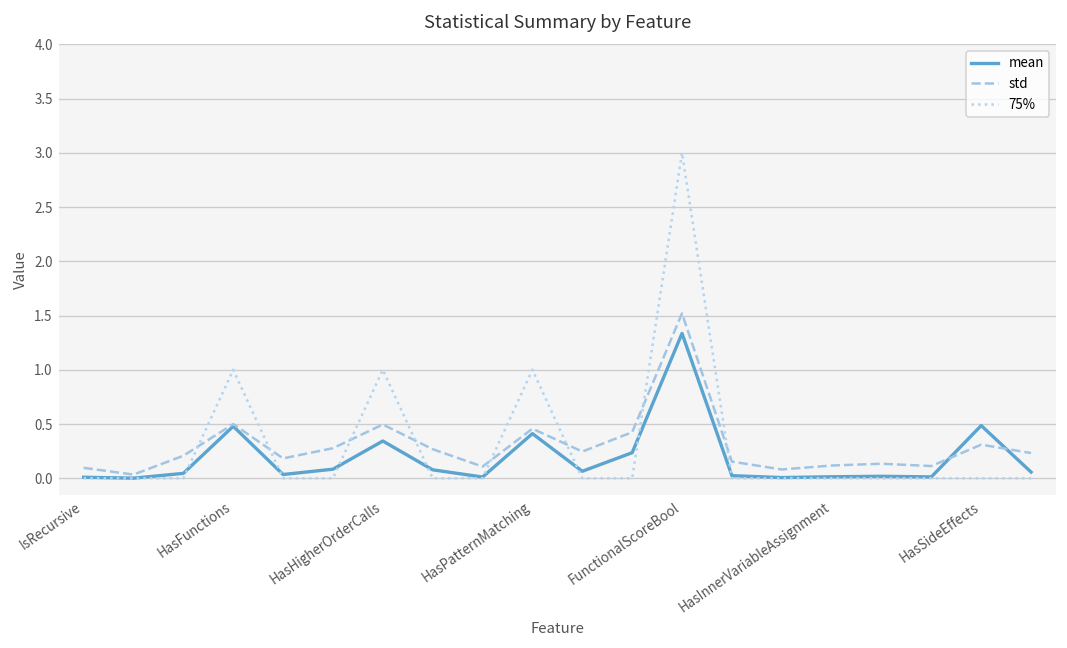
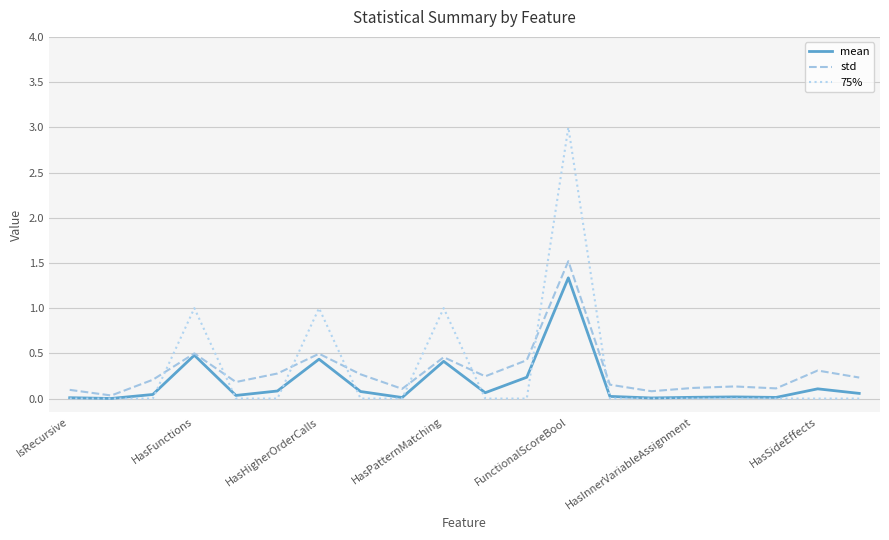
  {
    "mean": {
-     "HasHigherOrderCalls": 0.3,
+     "HasHigherOrderCalls": 0.4,
      "HasPatternMatching": 0.4,
      "FunctionalScoreBool": 1.3,
-     "HasSideEffects": 0.5
+     "HasSideEffects": 0.1
    }
  }
